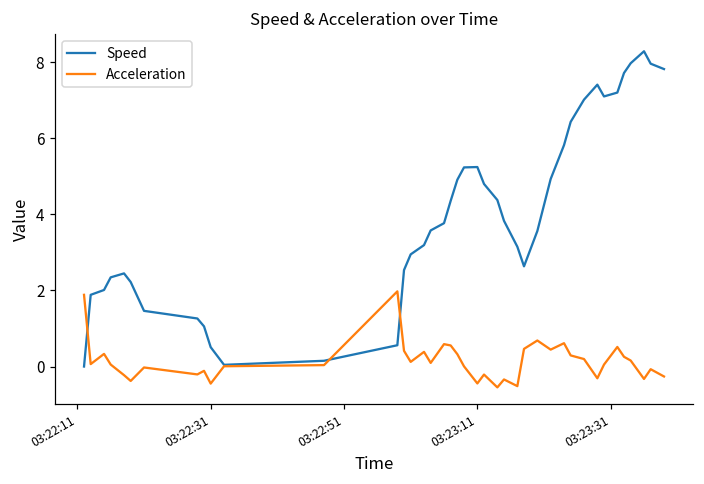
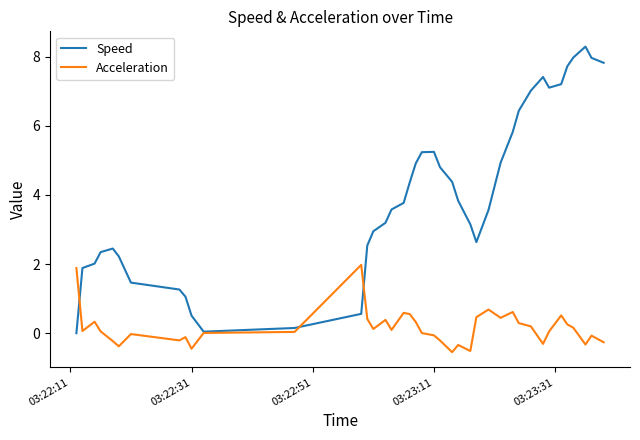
  {
    "Speed": {
      "03:22:31": 0.5,
      "03:23:11": 5.2
    },
    "Acceleration": {
      "03:22:31": -0.4,
-     "03:23:11": -0.4
+     "03:23:11": -0.1
    }
  }
